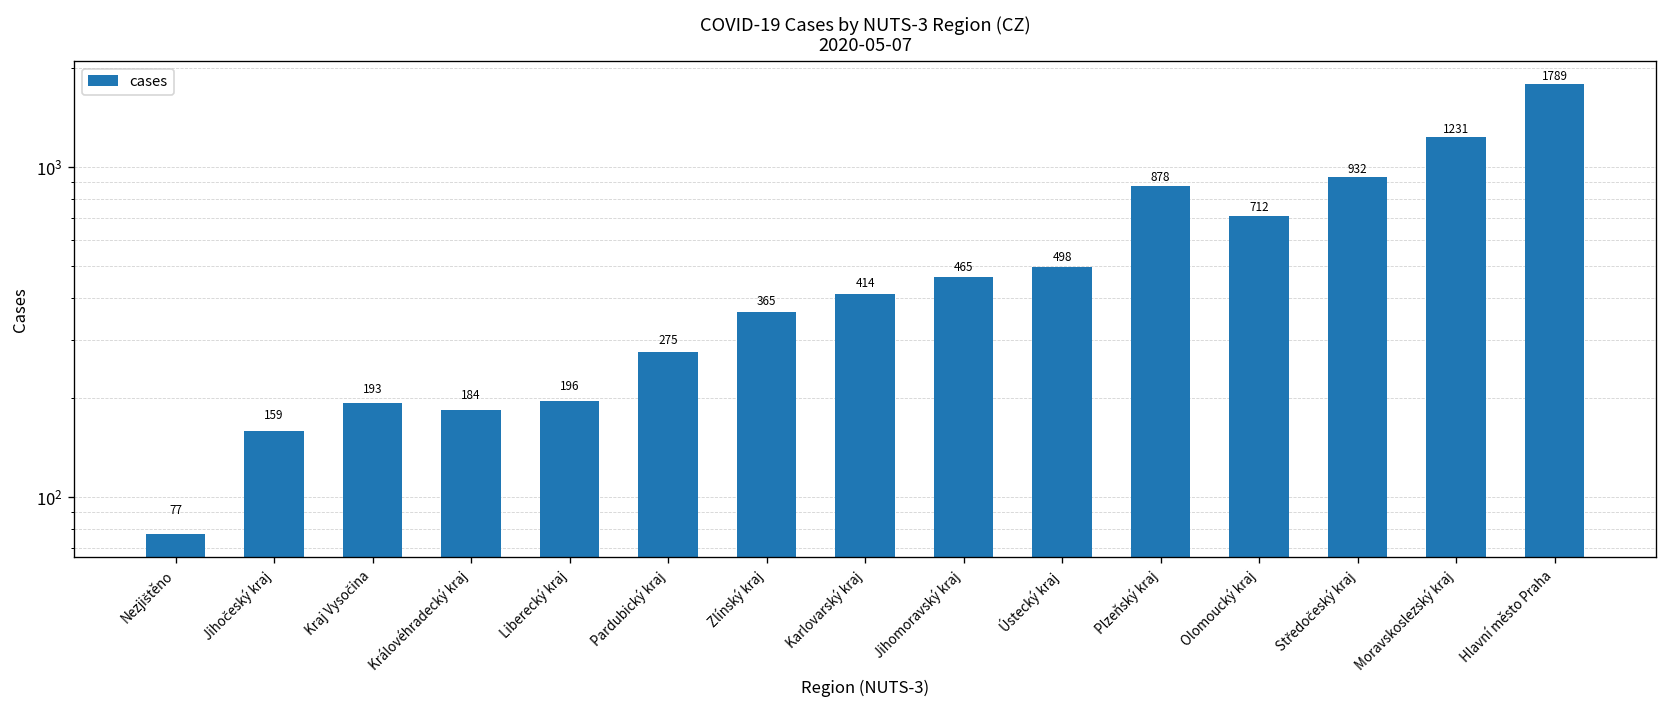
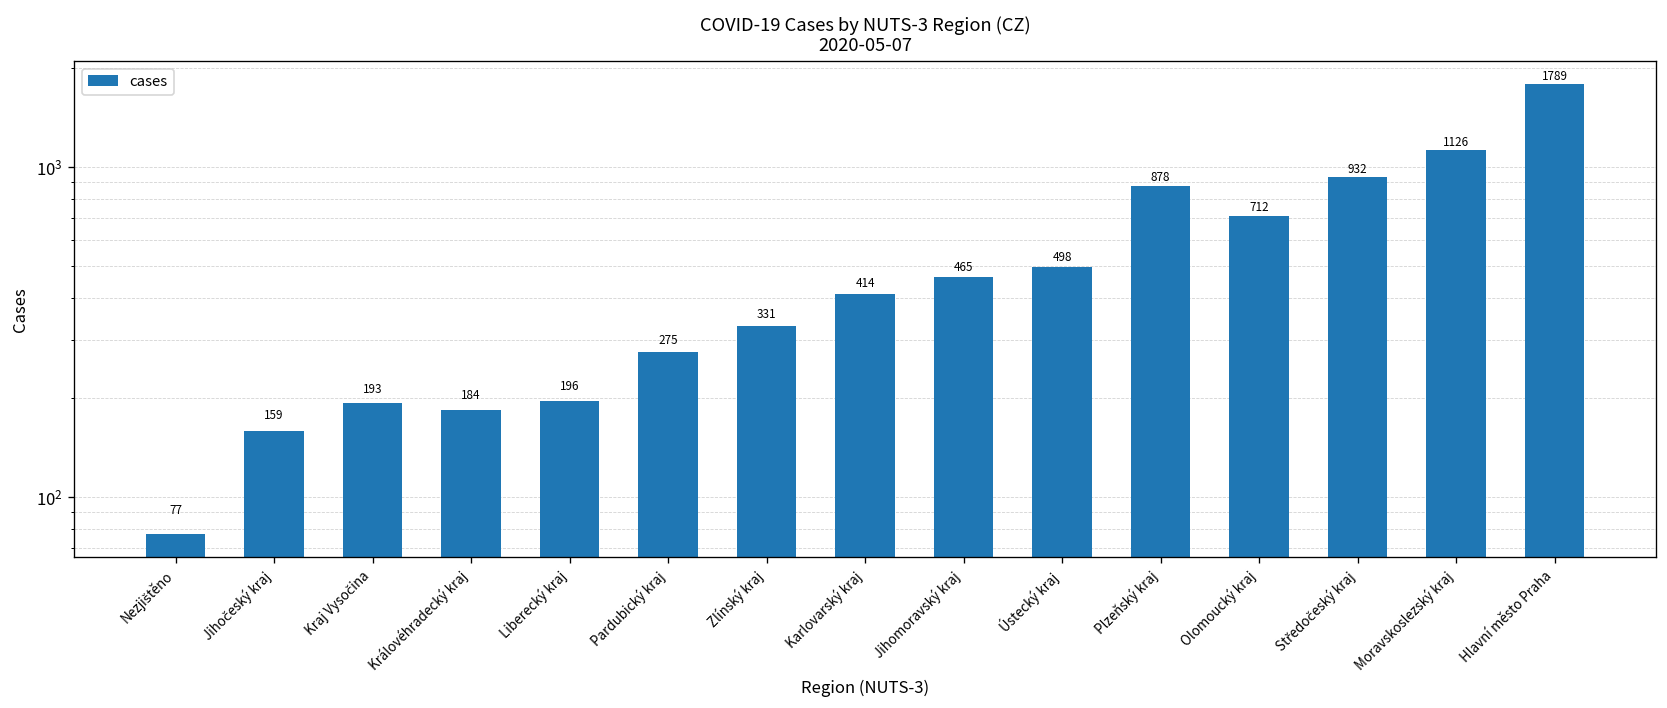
  {
    "Nezjištěno": 77,
    "Jihočeský kraj": 159,
    "Kraj Vysočina": 193,
    "Královéhradecký kraj": 184,
    "Liberecký kraj": 196,
    "Pardubický kraj": 275,
-   "Zlínský kraj": 365,
+   "Zlínský kraj": 331,
    "Karlovarský kraj": 414,
    "Jihomoravský kraj": 465,
    "Ústecký kraj": 498,
    "Plzeňský kraj": 878,
    "Olomoucký kraj": 712,
    "Středočeský kraj": 932,
-   "Moravskoslezský kraj": 1231,
+   "Moravskoslezský kraj": 1126,
    "Hlavní město Praha": 1789
  }
